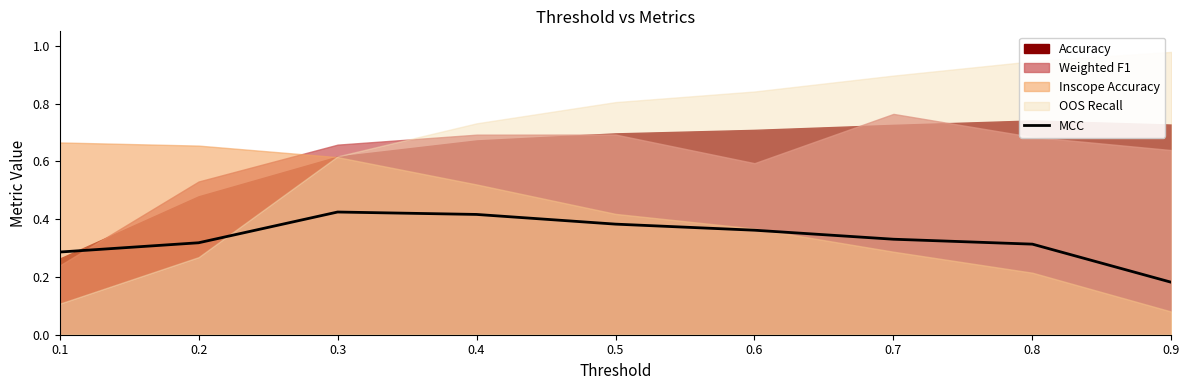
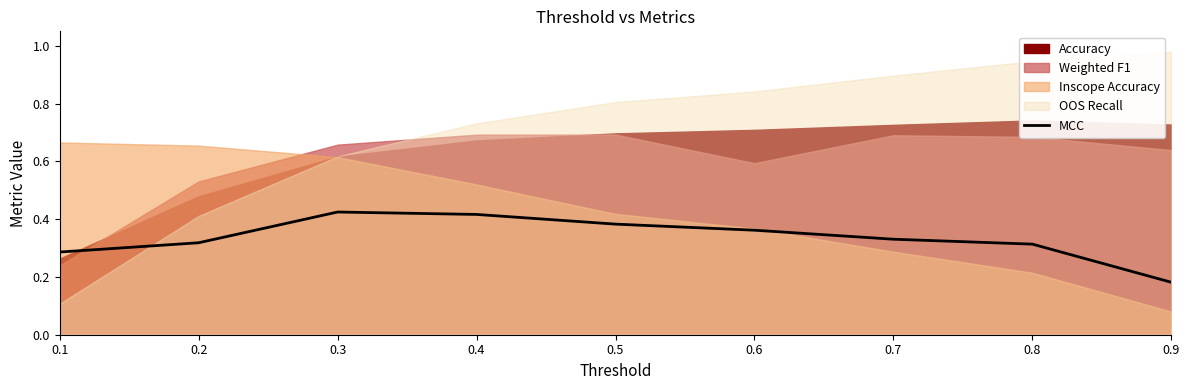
  {
    "MCC": {
      "0.1": 0.29,
      "0.2": 0.32,
      "0.3": 0.42,
      "0.4": 0.42,
      "0.5": 0.38,
      "0.7": 0.33,
      "0.8": 0.31,
      "0.9": 0.18
    },
    "Accuracy": {
      "0.1": 0.26,
      "0.2": 0.48,
      "0.4": 0.67,
      "0.6": 0.71,
      "0.7": 0.73,
      "0.9": 0.73
    },
    "Weighted F1": {
      "0.1": 0.24,
      "0.2": 0.53,
      "0.3": 0.66,
      "0.4": 0.69,
      "0.6": 0.59,
-     "0.7": 0.76,
+     "0.7": 0.69,
      "0.9": 0.64
    },
    "Inscope Accuracy": {
      "0.1": 0.67,
      "0.2": 0.65,
      "0.4": 0.52,
      "0.5": 0.42,
      "0.7": 0.29,
      "0.8": 0.21,
      "0.9": 0.08
    },
    "OOS Recall": {
      "0.1": 0.11,
-     "0.2": 0.27,
+     "0.2": 0.41,
      "0.4": 0.73,
      "0.5": 0.81,
      "0.6": 0.84,
      "0.7": 0.90,
      "0.9": 0.98
    }
  }
